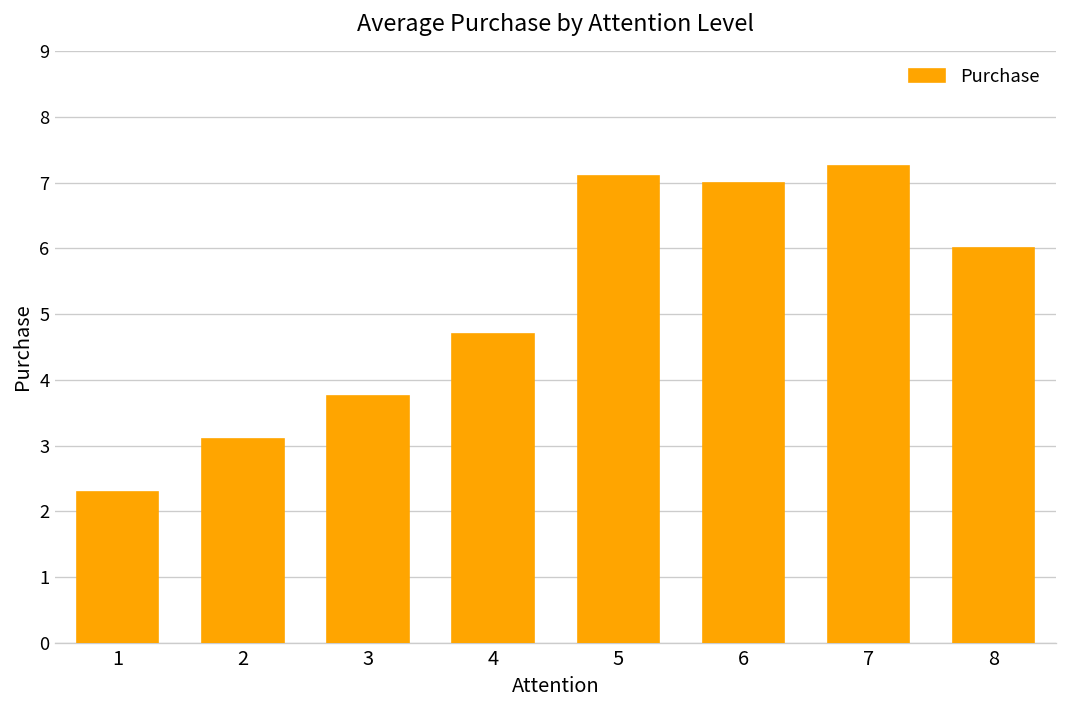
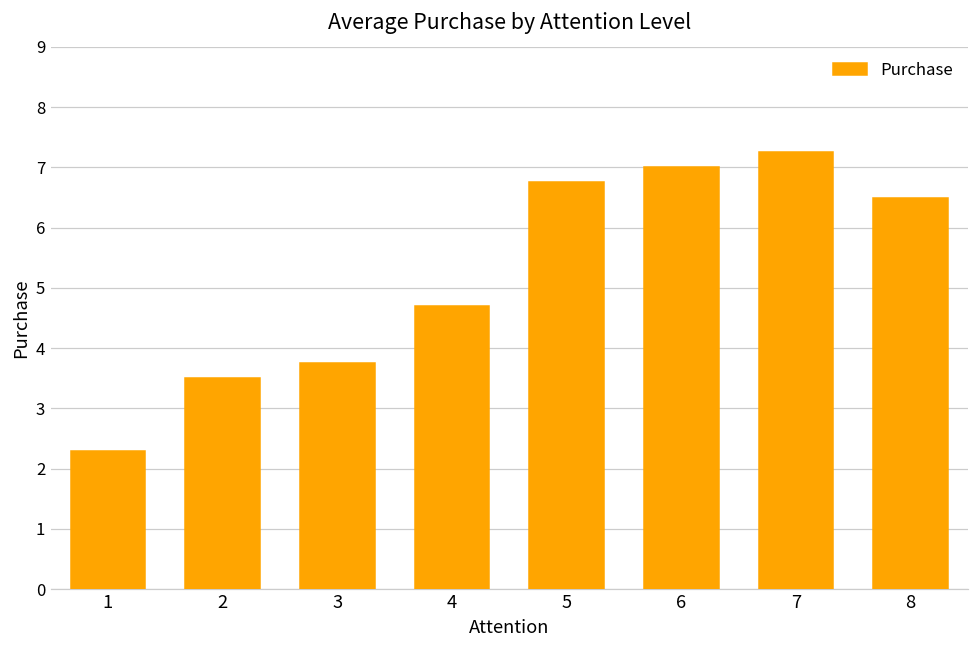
  {
    "1": 2.3,
-   "2": 3.1,
+   "2": 3.5,
    "3": 3.8,
    "4": 4.7,
-   "5": 7.1,
+   "5": 6.8,
    "6": 7.0,
    "7": 7.3,
-   "8": 6.0
+   "8": 6.5
  }
